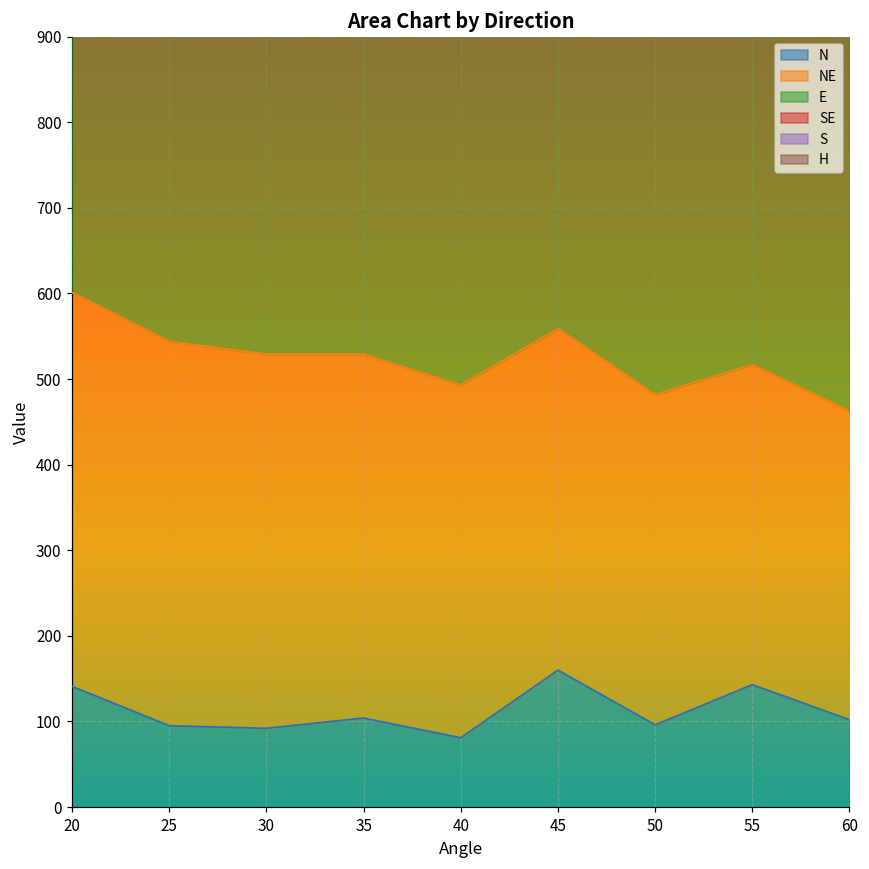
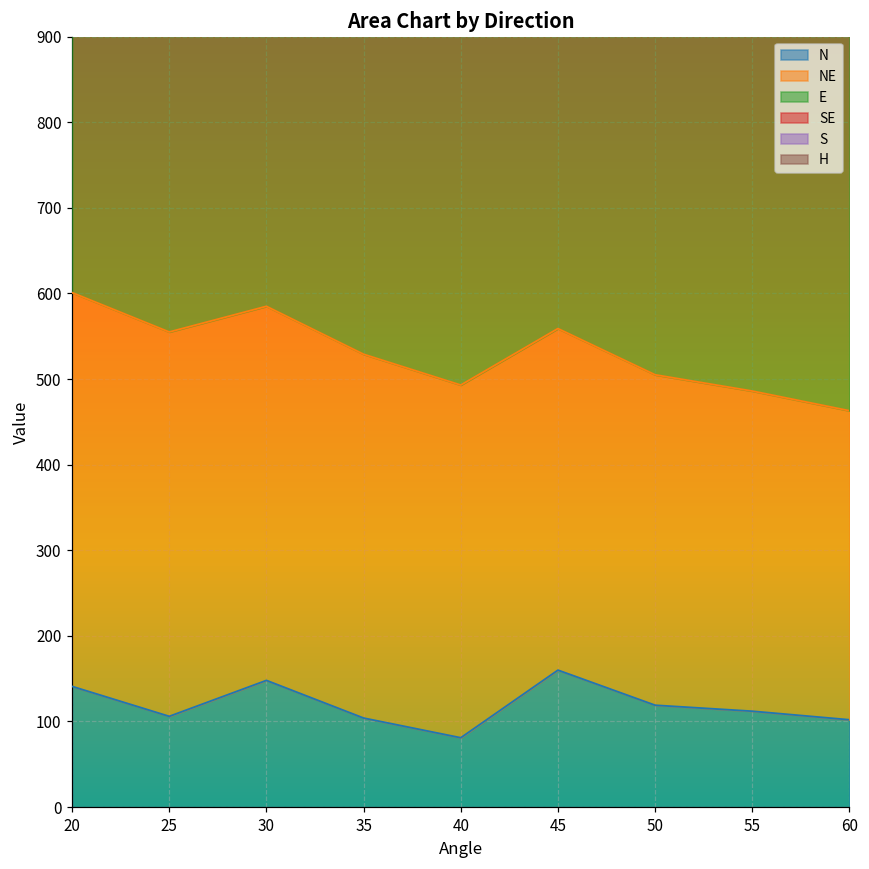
  {
    "N": {
      "20": 140,
-     "25": 100,
-     "30": 90,
+     "25": 110,
+     "30": 150,
      "35": 100,
      "40": 80,
      "45": 160,
-     "50": 100,
-     "55": 140,
+     "50": 120,
+     "55": 110,
      "60": 100
    },
    "NE": {
      "20": 460,
      "25": 450,
      "30": 440,
      "35": 430,
      "40": 410,
      "45": 400,
      "50": 390,
      "55": 370,
      "60": 360
    }
  }
